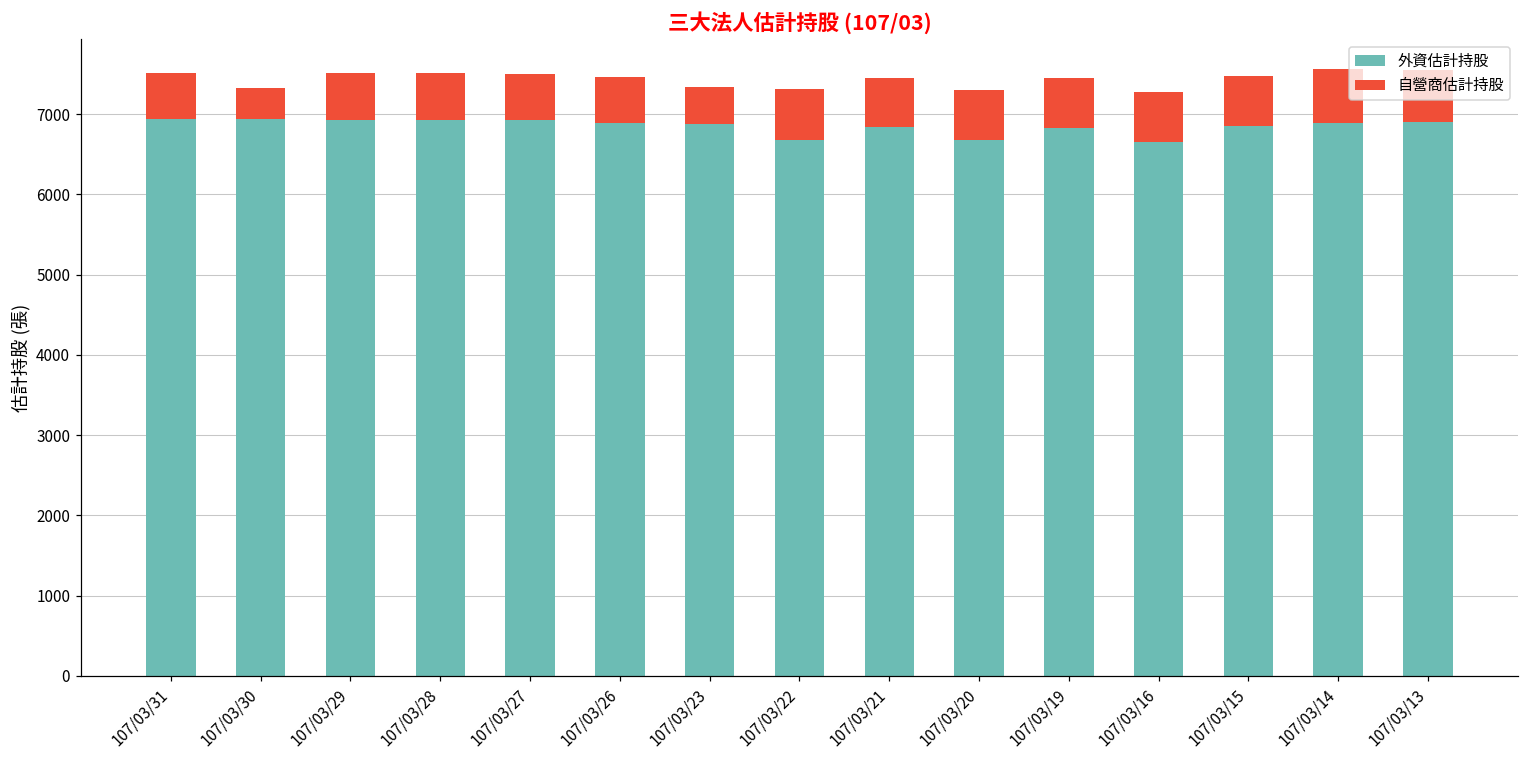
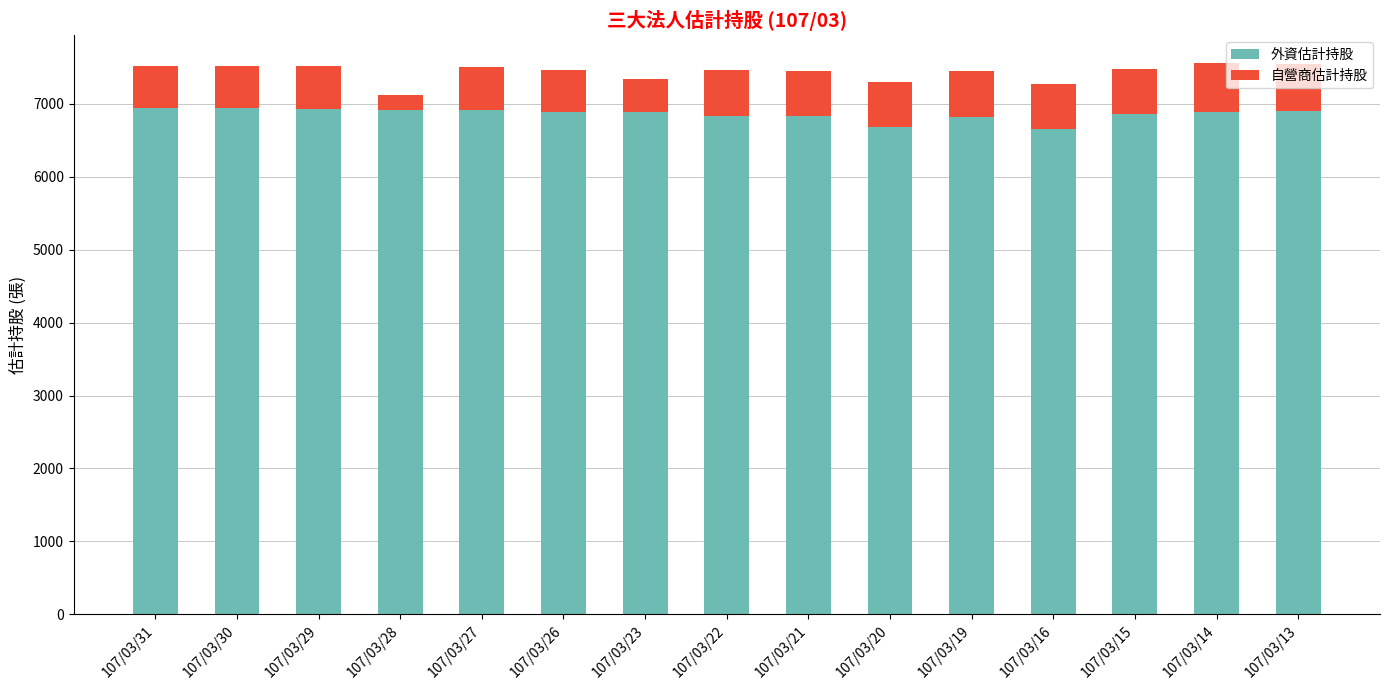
  {
    "外資估計持股": {
      "107/03/31": 6900,
      "107/03/30": 6900,
      "107/03/29": 6900,
      "107/03/28": 6900,
      "107/03/27": 6900,
      "107/03/26": 6900,
      "107/03/23": 6900,
-     "107/03/22": 6700,
+     "107/03/22": 6800,
      "107/03/21": 6800,
      "107/03/20": 6700,
      "107/03/19": 6800,
      "107/03/16": 6600,
      "107/03/15": 6900,
      "107/03/14": 6900,
      "107/03/13": 6900
    },
    "自營商估計持股": {
      "107/03/31": 600,
-     "107/03/30": 400,
+     "107/03/30": 600,
      "107/03/29": 600,
-     "107/03/28": 600,
+     "107/03/28": 200,
      "107/03/27": 600,
      "107/03/26": 600,
      "107/03/23": 500,
      "107/03/22": 600,
      "107/03/21": 600,
      "107/03/20": 600,
      "107/03/19": 600,
      "107/03/16": 600,
      "107/03/15": 600,
      "107/03/14": 700
    }
  }
